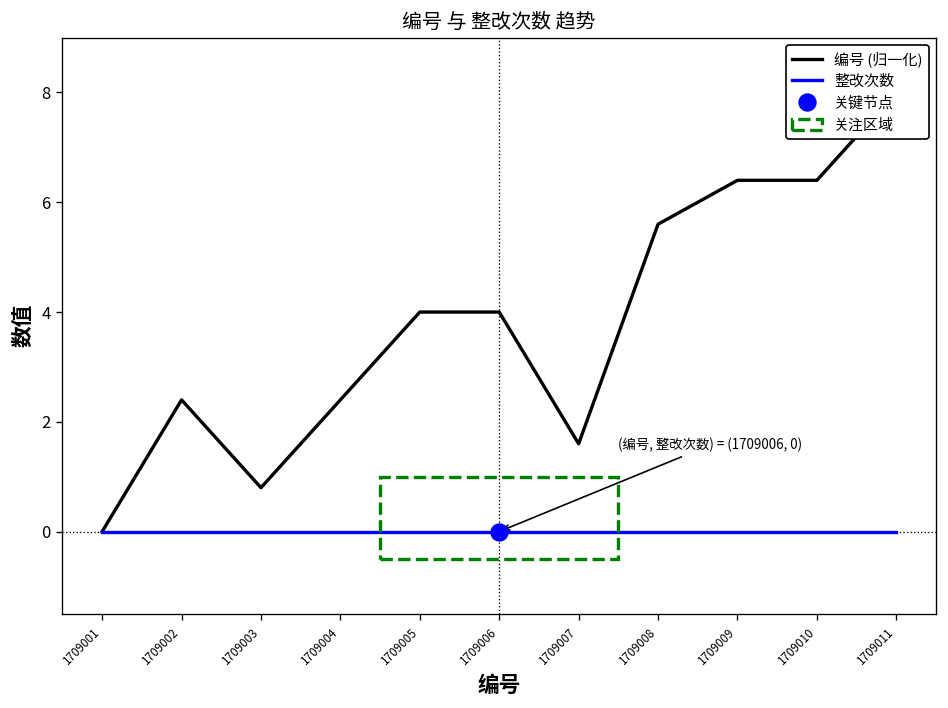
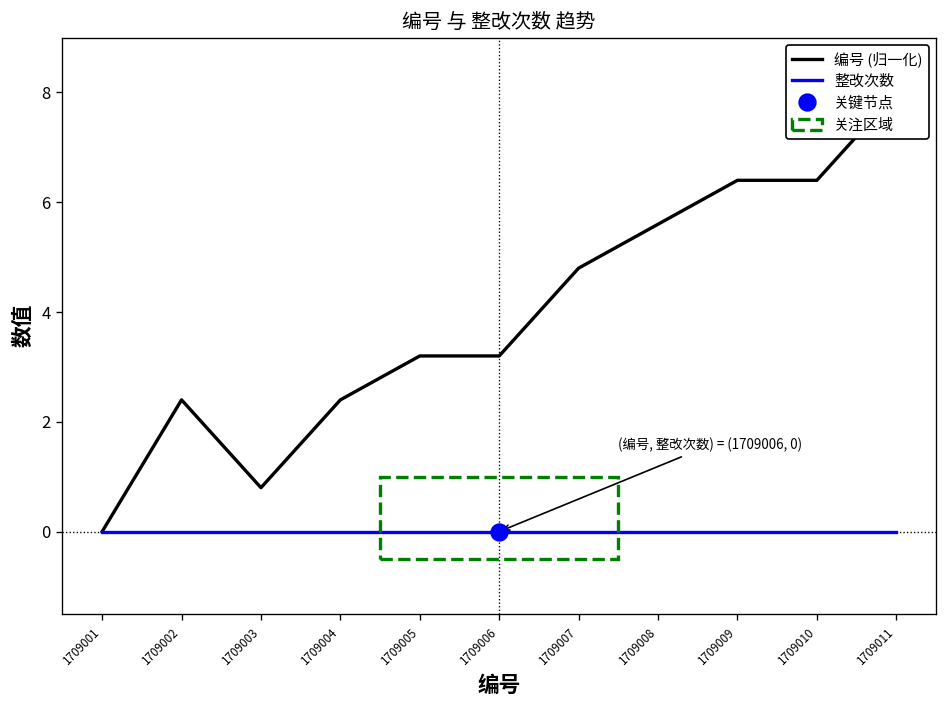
  {
    "编号 (归一化)": {
      "1709002": 2.4,
      "1709003": 0.8,
      "1709004": 2.4,
-     "1709005": 4.0,
-     "1709006": 4.0,
-     "1709007": 1.6,
+     "1709005": 3.2,
+     "1709006": 3.2,
+     "1709007": 4.8,
      "1709008": 5.6,
      "1709009": 6.4,
      "1709010": 6.4
    }
  }
